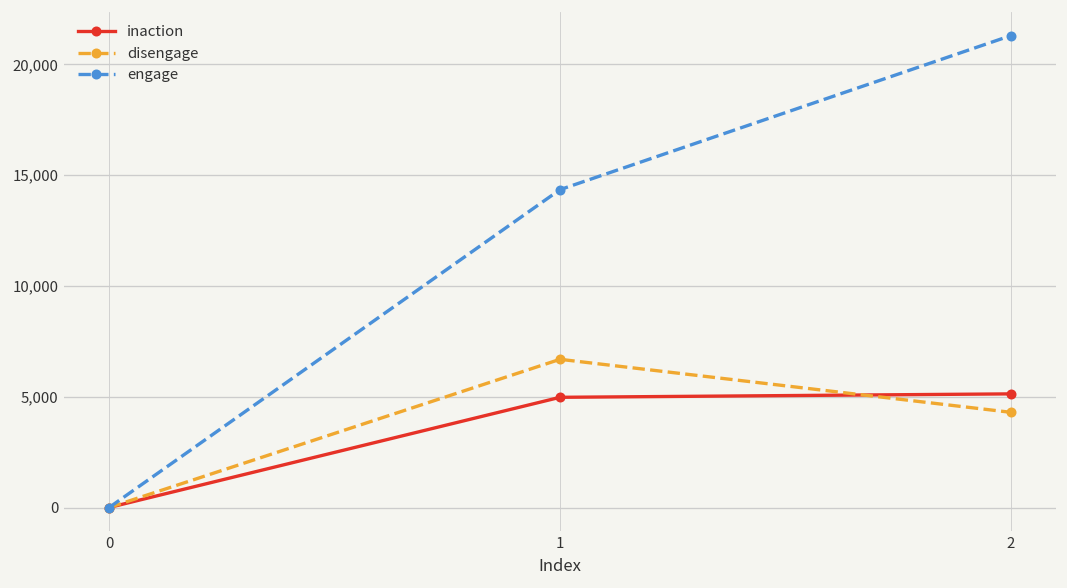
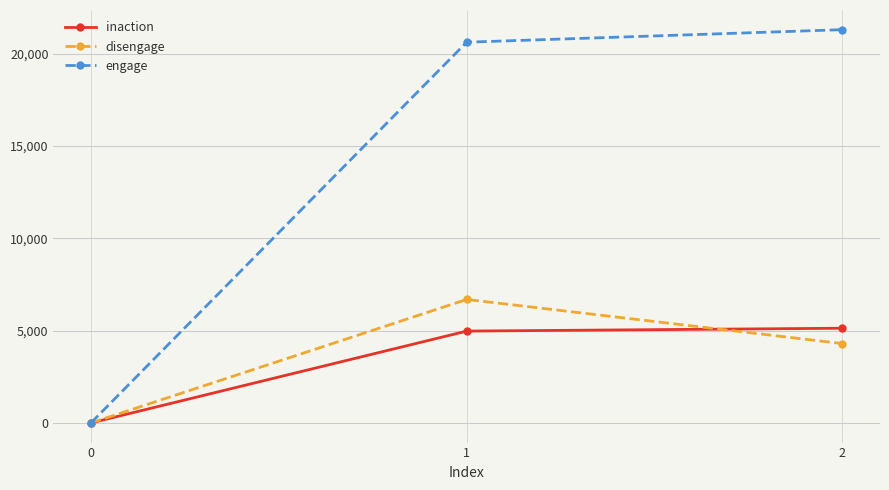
  {
    "inaction": {
      "1": "5,000",
      "2": "5,100"
    },
    "disengage": {
      "1": "6,700",
      "2": "4,300"
    },
    "engage": {
-     "1": "14,300",
+     "1": "20,600",
      "2": "21,300"
    }
  }
